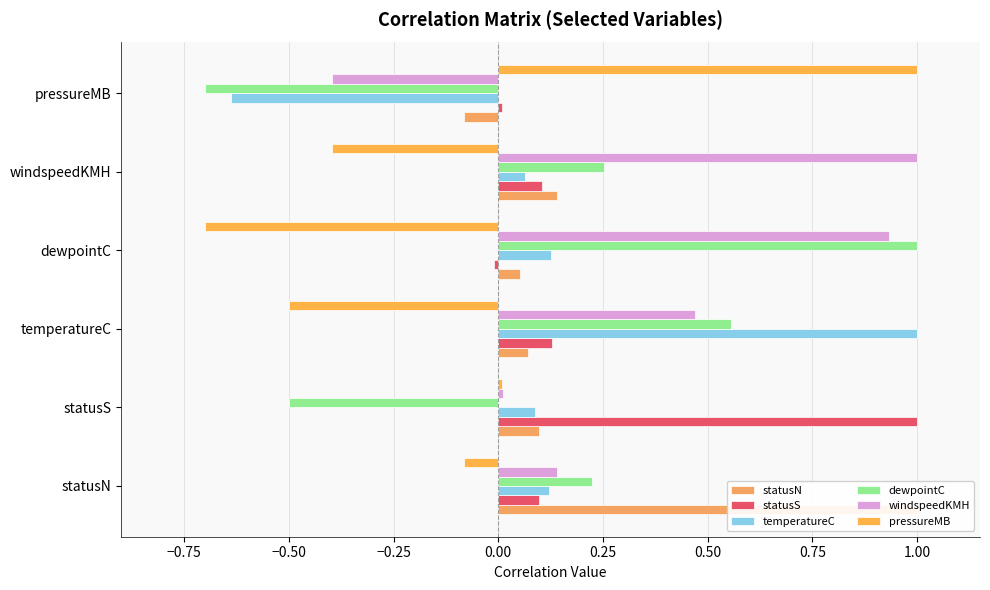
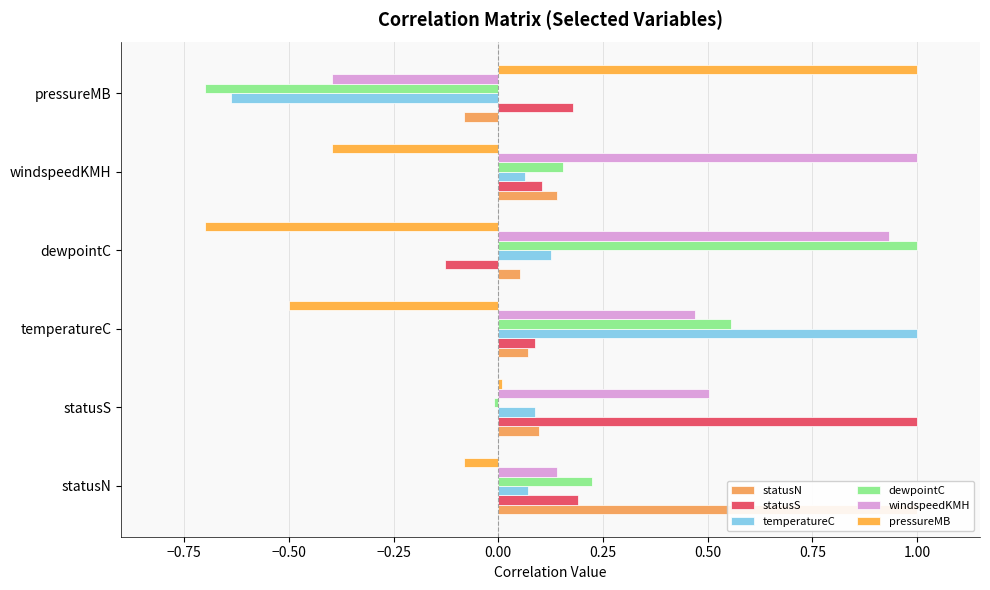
  {
    "statusS": {
-     "pressureMB": 0.01,
+     "pressureMB": 0.18,
      "windspeedKMH": 0.10,
-     "dewpointC": -0.01,
-     "temperatureC": 0.13,
+     "dewpointC": -0.13,
+     "temperatureC": 0.09,
      "statusS": 1.00,
-     "statusN": 0.10
+     "statusN": 0.19
    },
    "temperatureC": {
      "pressureMB": -0.64,
      "windspeedKMH": 0.06,
      "dewpointC": 0.13,
      "temperatureC": 1.00,
      "statusS": 0.09,
-     "statusN": 0.12
+     "statusN": 0.07
    },
    "dewpointC": {
      "pressureMB": -0.70,
-     "windspeedKMH": 0.25,
+     "windspeedKMH": 0.15,
      "dewpointC": 1.00,
      "temperatureC": 0.56,
-     "statusS": -0.50,
+     "statusS": -0.01,
      "statusN": 0.22
    },
    "windspeedKMH": {
      "pressureMB": -0.40,
      "windspeedKMH": 1.00,
      "dewpointC": 0.93,
      "temperatureC": 0.47,
-     "statusS": 0.01,
+     "statusS": 0.50,
      "statusN": 0.14
    }
  }
